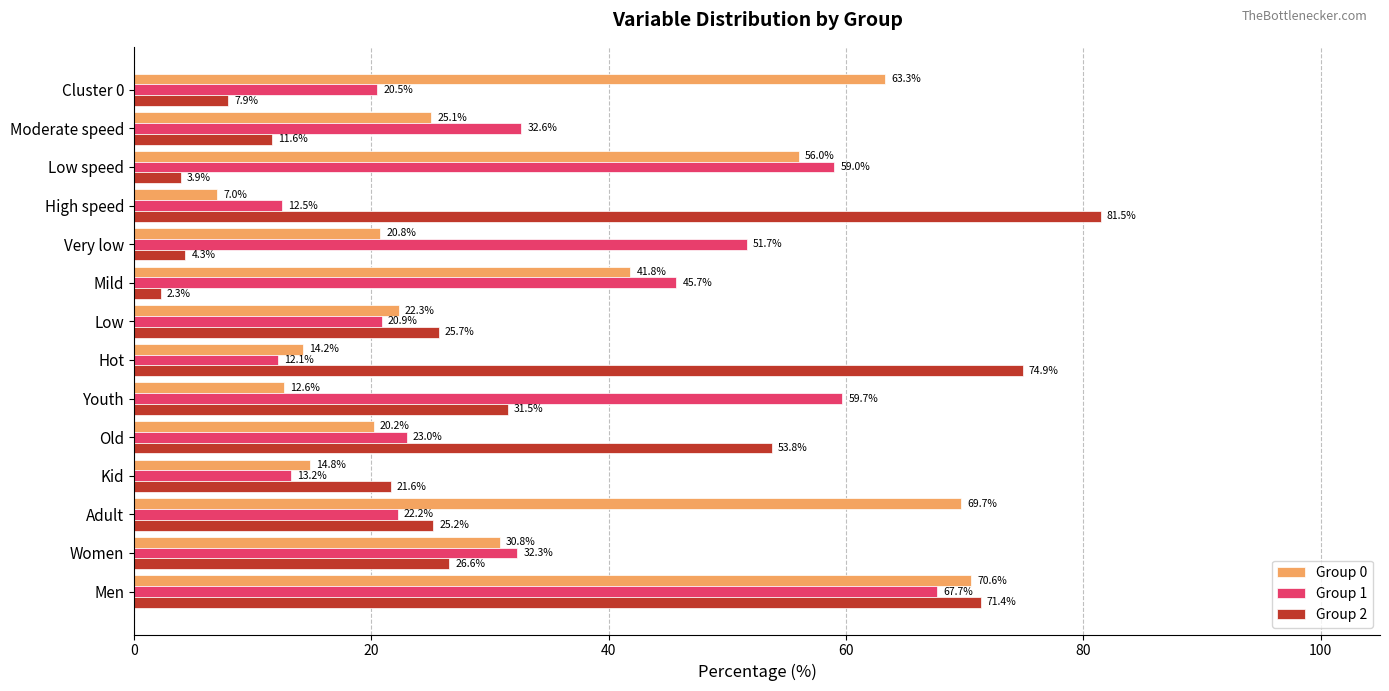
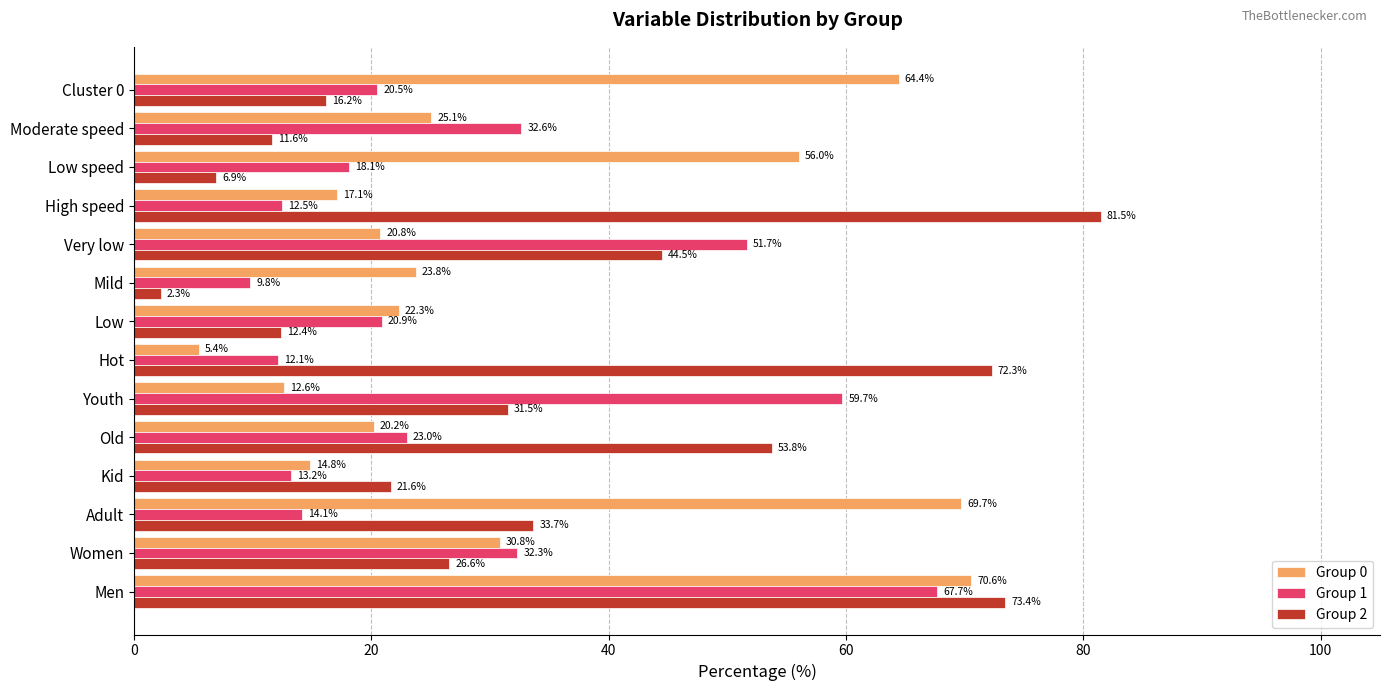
  {
    "Group 0": {
-     "Cluster 0": "63.3%",
+     "Cluster 0": "64.4%",
      "Moderate speed": "25.1%",
      "Low speed": "56.0%",
-     "High speed": "7.0%",
+     "High speed": "17.1%",
      "Very low": "20.8%",
-     "Mild": "41.8%",
+     "Mild": "23.8%",
      "Low": "22.3%",
-     "Hot": "14.2%",
+     "Hot": "5.4%",
      "Youth": "12.6%",
      "Old": "20.2%",
      "Kid": "14.8%",
      "Adult": "69.7%",
      "Women": "30.8%",
      "Men": "70.6%"
    },
    "Group 1": {
      "Cluster 0": "20.5%",
      "Moderate speed": "32.6%",
-     "Low speed": "59.0%",
+     "Low speed": "18.1%",
      "High speed": "12.5%",
      "Very low": "51.7%",
-     "Mild": "45.7%",
+     "Mild": "9.8%",
      "Low": "20.9%",
      "Hot": "12.1%",
      "Youth": "59.7%",
      "Old": "23.0%",
      "Kid": "13.2%",
-     "Adult": "22.2%",
+     "Adult": "14.1%",
      "Women": "32.3%",
      "Men": "67.7%"
    },
    "Group 2": {
-     "Cluster 0": "7.9%",
+     "Cluster 0": "16.2%",
      "Moderate speed": "11.6%",
-     "Low speed": "3.9%",
+     "Low speed": "6.9%",
      "High speed": "81.5%",
-     "Very low": "4.3%",
+     "Very low": "44.5%",
      "Mild": "2.3%",
-     "Low": "25.7%",
-     "Hot": "74.9%",
+     "Low": "12.4%",
+     "Hot": "72.3%",
      "Youth": "31.5%",
      "Old": "53.8%",
      "Kid": "21.6%",
-     "Adult": "25.2%",
+     "Adult": "33.7%",
      "Women": "26.6%",
-     "Men": "71.4%"
+     "Men": "73.4%"
    }
  }
